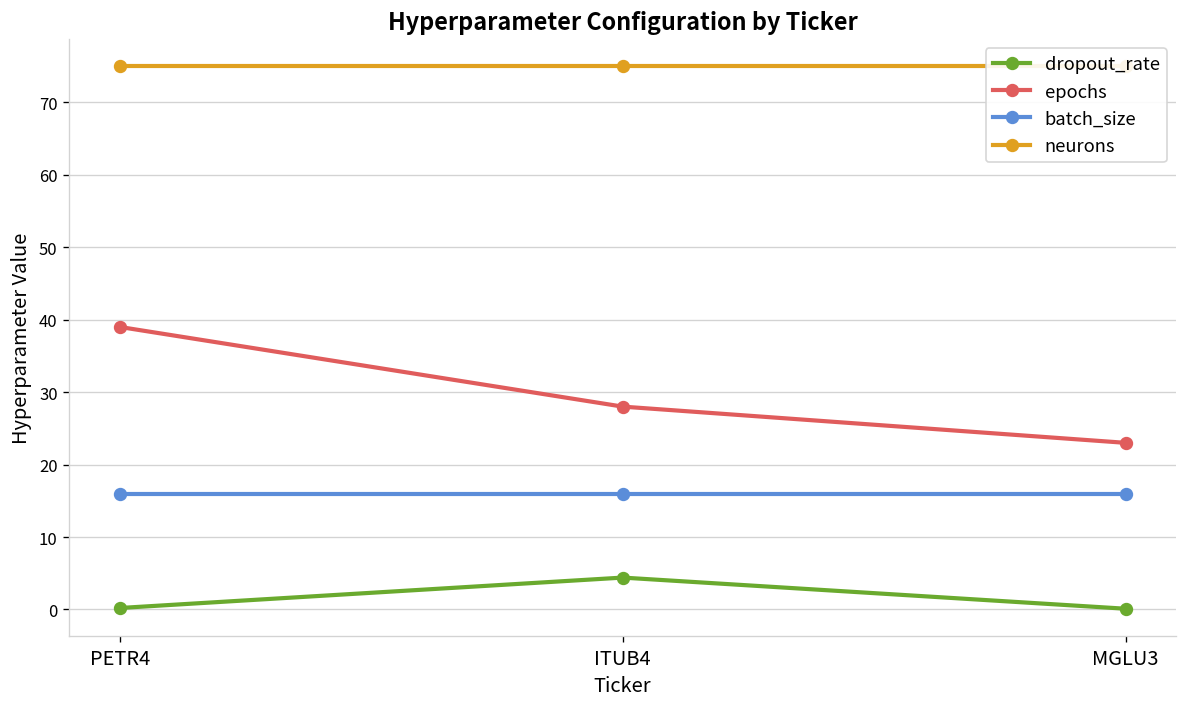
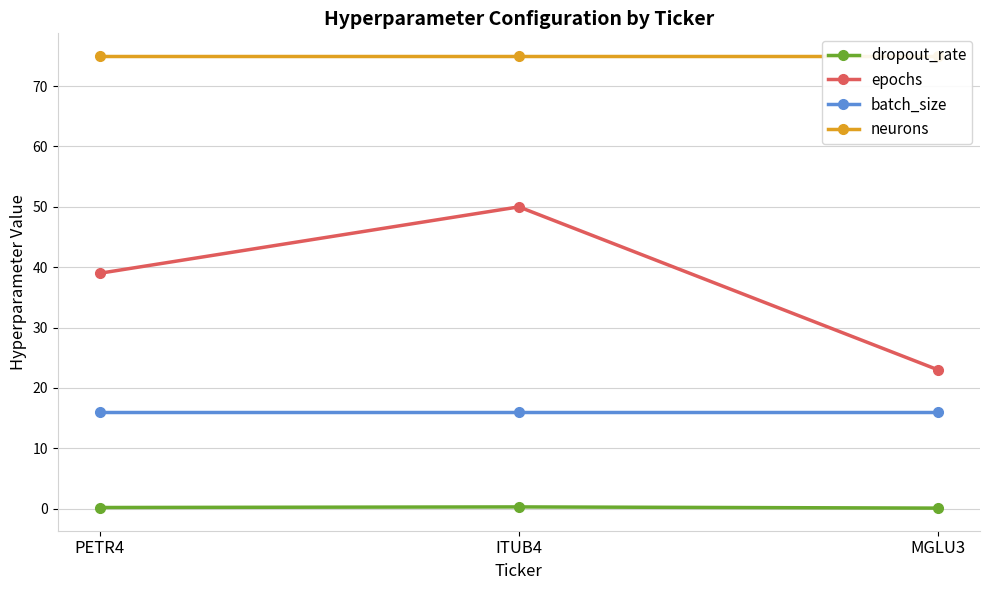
  {
    "dropout_rate": {
      "PETR4": 0,
-     "ITUB4": 4,
+     "ITUB4": 0,
      "MGLU3": 0
    },
    "epochs": {
      "PETR4": 39,
-     "ITUB4": 28,
+     "ITUB4": 50,
      "MGLU3": 23
    },
    "batch_size": {
      "PETR4": 16,
      "ITUB4": 16,
      "MGLU3": 16
    },
    "neurons": {
      "PETR4": 75,
      "ITUB4": 75
    }
  }
